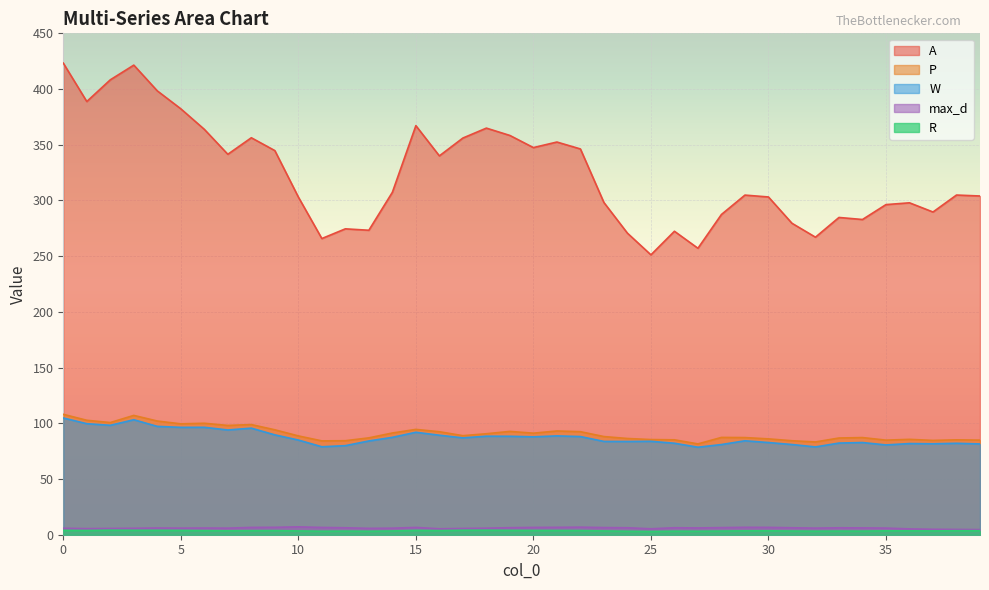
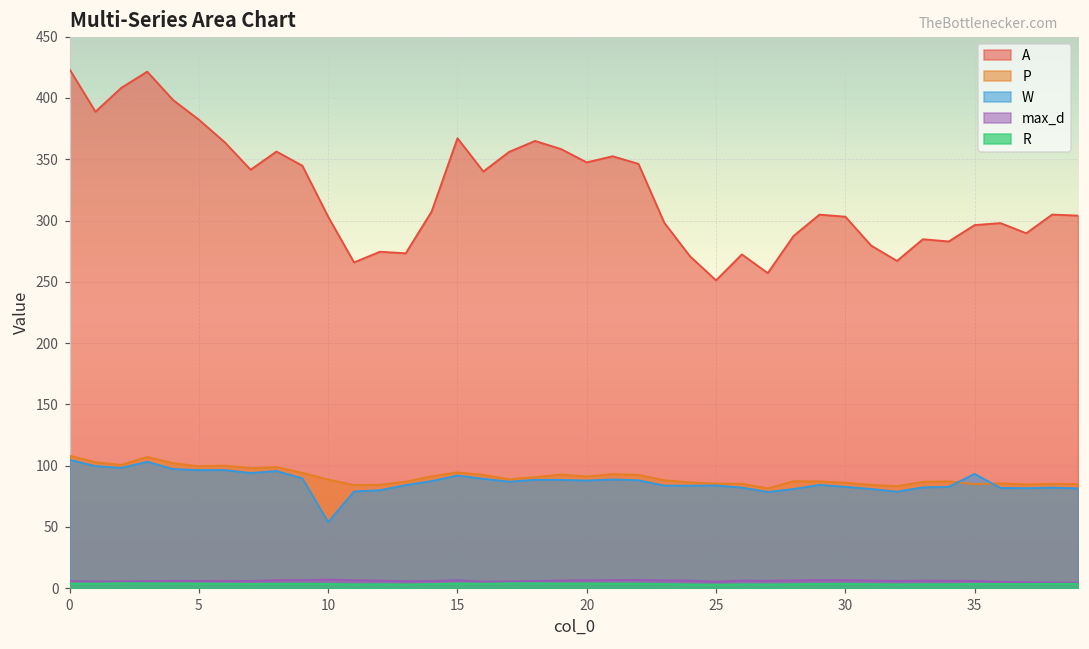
  {
    "W": {
      "0": 105,
      "5": 96,
-     "10": 85,
+     "10": 54,
      "15": 92,
      "20": 88,
      "30": 83,
-     "35": 81
+     "35": 93
    },
    "max_d": {
      "10": 7,
      "15": 7,
      "20": 7,
      "25": 5,
      "30": 7,
      "35": 6
    },
    "R": {
      "10": 3,
      "15": 4,
      "20": 4,
      "25": 3,
      "30": 4,
      "35": 3
    }
  }
